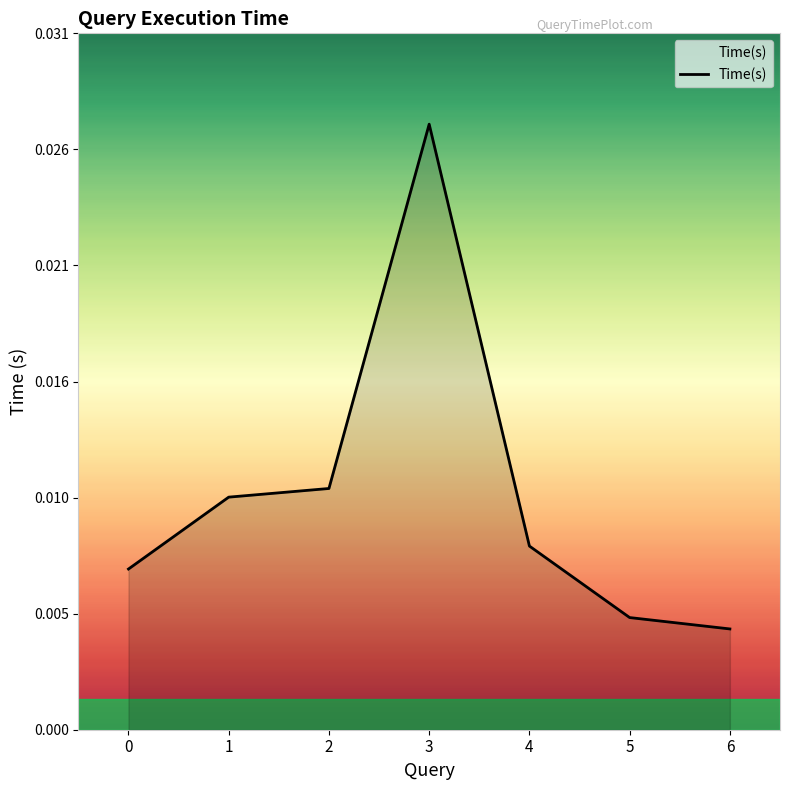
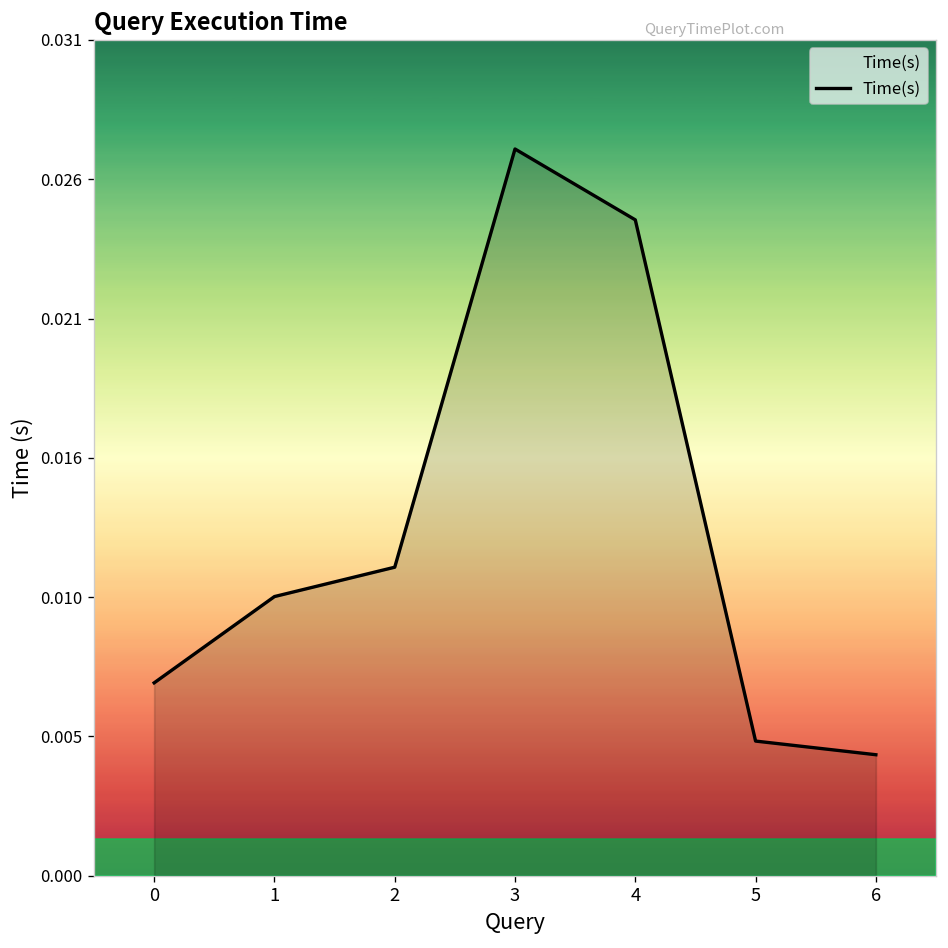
  {
    "0": 0.0072,
    "1": 0.0104,
-   "2": 0.0108,
+   "2": 0.0115,
    "3": 0.0270,
-   "4": 0.0082,
+   "4": 0.0244,
    "5": 0.0050,
    "6": 0.0045
  }
